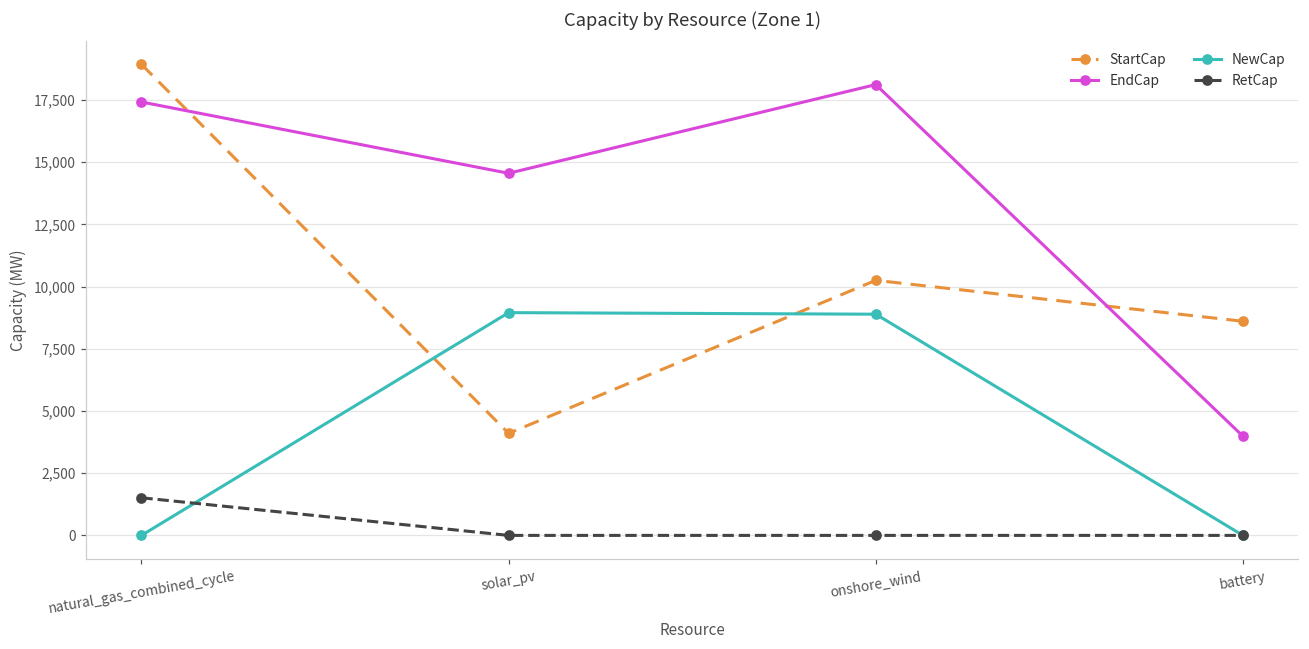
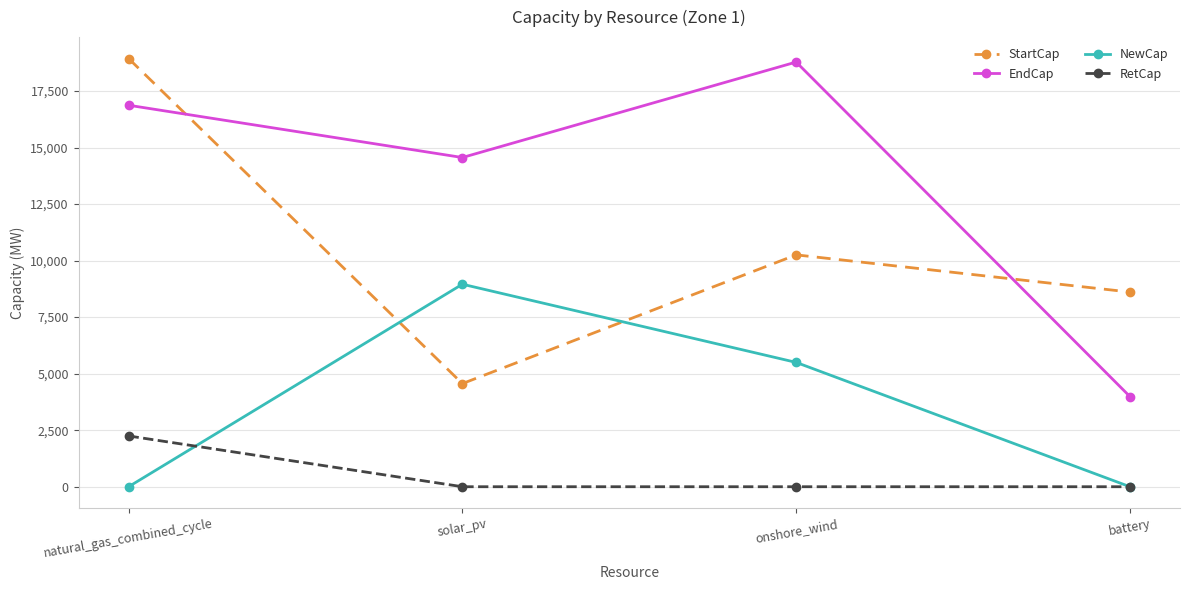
  {
    "StartCap": {
      "natural_gas_combined_cycle": "18,900",
-     "solar_pv": "4,100",
+     "solar_pv": "4,600",
      "onshore_wind": "10,300",
      "battery": "8,600"
    },
    "EndCap": {
-     "natural_gas_combined_cycle": "17,400",
+     "natural_gas_combined_cycle": "16,900",
      "solar_pv": "14,600",
-     "onshore_wind": "18,100",
+     "onshore_wind": "18,800",
      "battery": "4,000"
    },
    "NewCap": {
      "natural_gas_combined_cycle": "0",
      "solar_pv": "9,000",
-     "onshore_wind": "8,900"
+     "onshore_wind": "5,500"
    },
    "RetCap": {
-     "natural_gas_combined_cycle": "1,500",
+     "natural_gas_combined_cycle": "2,200",
      "solar_pv": "0",
      "onshore_wind": "0"
    }
  }
